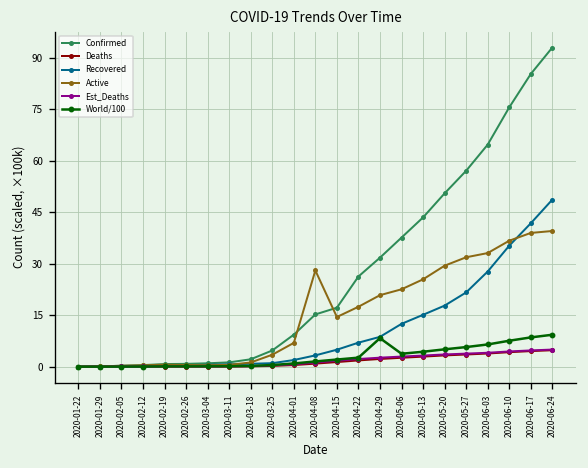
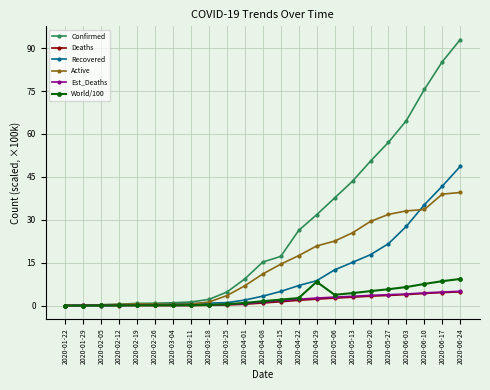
  {
    "Confirmed": {
      "2020-03-18": 2,
      "2020-03-25": 5,
      "2020-04-01": 9,
      "2020-04-08": 15,
      "2020-04-15": 17,
      "2020-04-22": 26,
      "2020-04-29": 32,
      "2020-05-06": 38,
      "2020-05-13": 43,
      "2020-05-20": 50,
      "2020-05-27": 57,
      "2020-06-03": 65,
      "2020-06-10": 76,
      "2020-06-17": 85,
      "2020-06-24": 93
    },
    "Recovered": {
      "2020-04-01": 2,
      "2020-04-08": 3,
      "2020-04-15": 5,
      "2020-04-22": 7,
      "2020-05-06": 12,
      "2020-05-13": 15,
      "2020-05-20": 18,
      "2020-05-27": 22,
      "2020-06-03": 28,
      "2020-06-10": 35,
      "2020-06-17": 42,
      "2020-06-24": 49
    },
    "Active": {
      "2020-03-25": 3,
      "2020-04-01": 7,
-     "2020-04-08": 28,
+     "2020-04-08": 11,
      "2020-04-15": 14,
      "2020-04-22": 17,
      "2020-04-29": 21,
      "2020-05-06": 23,
      "2020-05-13": 25,
      "2020-05-20": 29,
      "2020-05-27": 32,
      "2020-06-03": 33,
-     "2020-06-10": 37,
+     "2020-06-10": 34,
      "2020-06-17": 39,
      "2020-06-24": 40
    },
    "World/100": {
      "2020-05-13": 4,
      "2020-05-20": 5,
      "2020-05-27": 6,
      "2020-06-03": 6,
      "2020-06-10": 8,
      "2020-06-17": 9,
      "2020-06-24": 9
    }
  }
